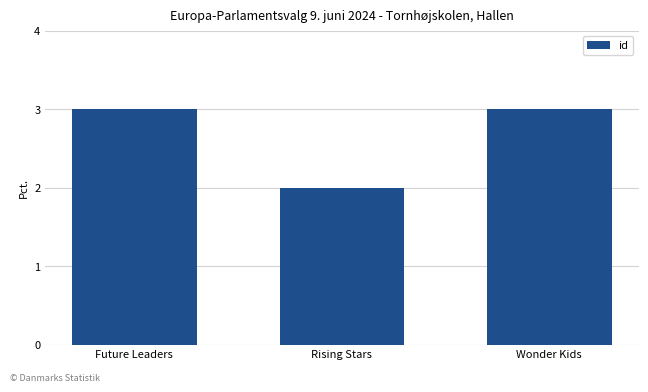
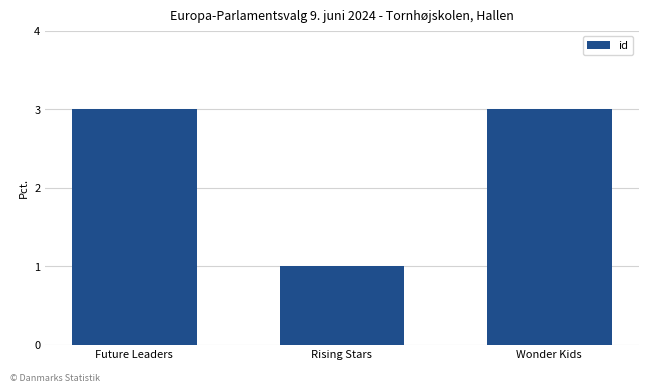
  {
    "Future Leaders": 3,
-   "Rising Stars": 2,
+   "Rising Stars": 1,
    "Wonder Kids": 3
  }
